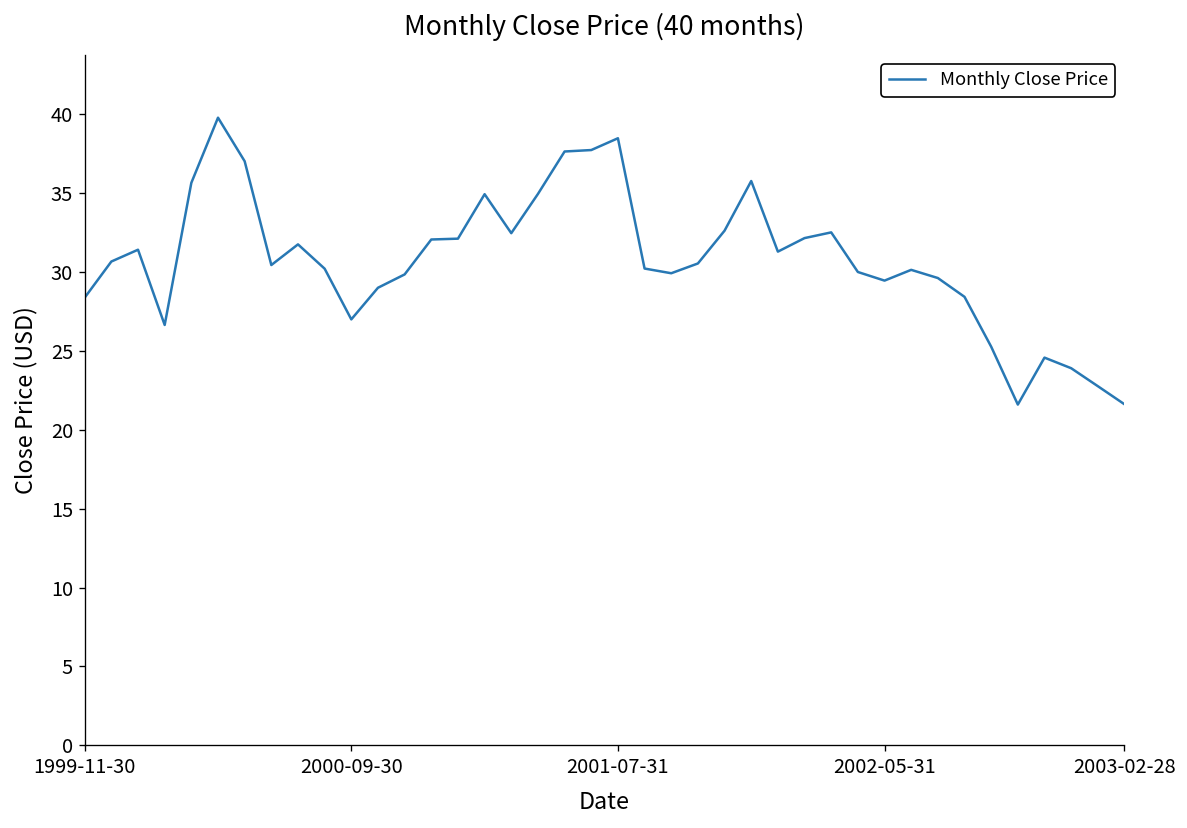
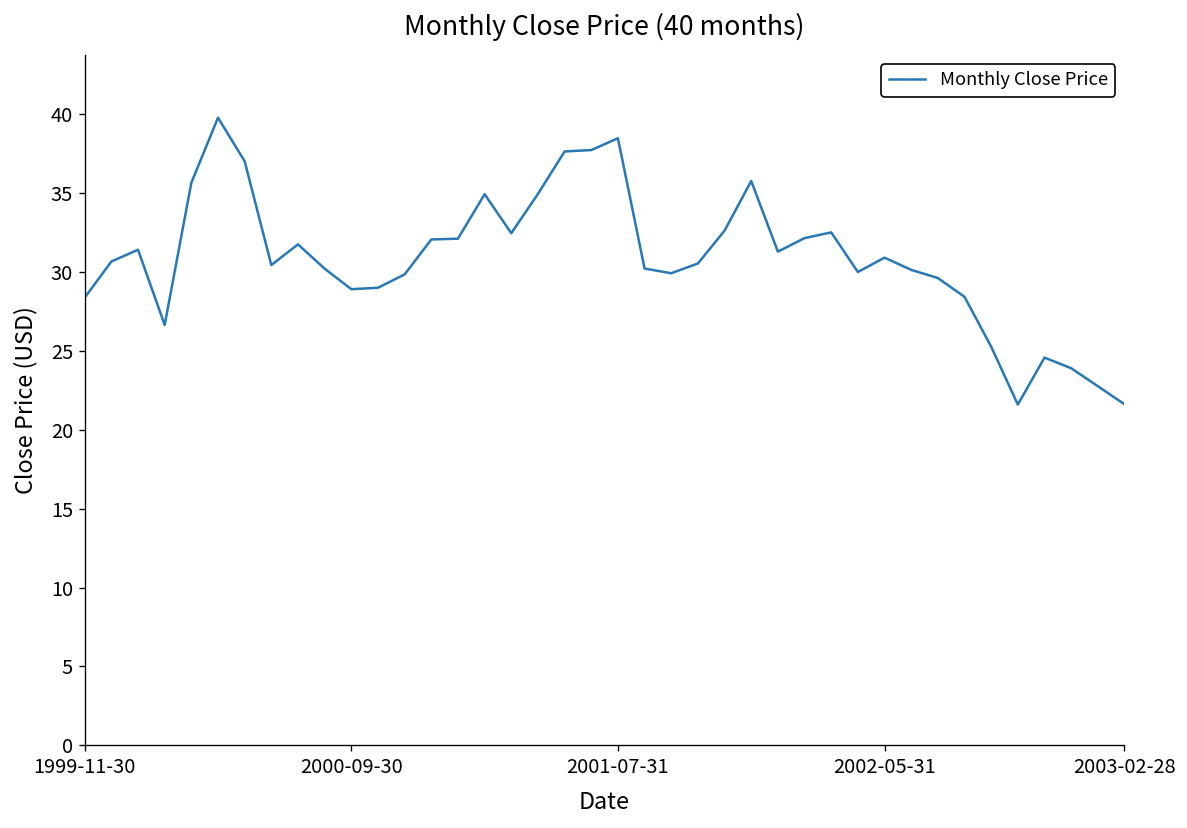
  {
    "1999-11-30": 28.4,
-   "2000-09-30": 27.0,
+   "2000-09-30": 28.9,
    "2001-07-31": 38.5,
-   "2002-05-31": 29.4,
+   "2002-05-31": 30.9,
    "2003-02-28": 21.6
  }
